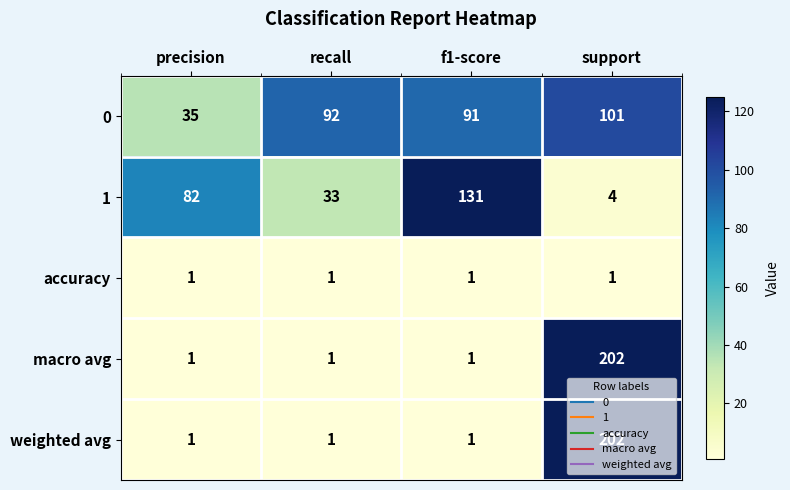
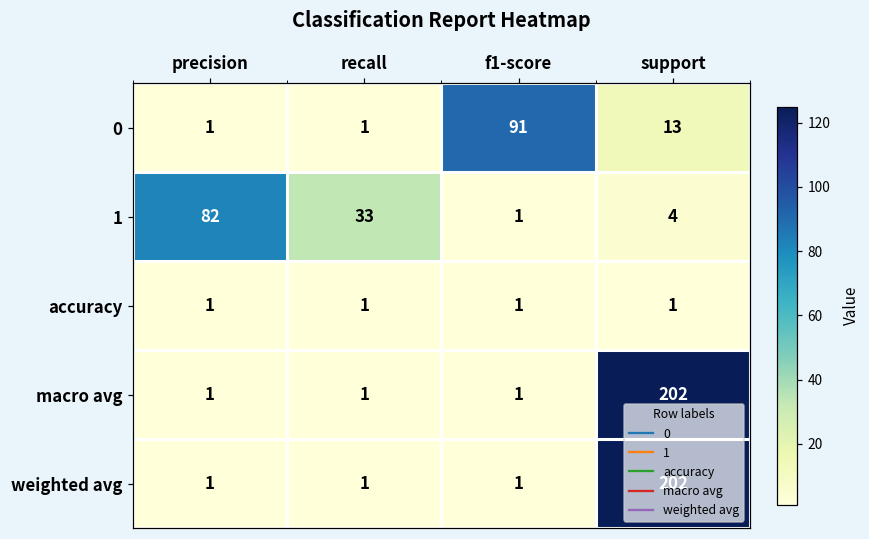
  {
    "0": {
-     "precision": 35,
-     "recall": 92,
+     "precision": 1,
+     "recall": 1,
      "f1-score": 91,
-     "support": 101
+     "support": 13
    },
    "1": {
      "precision": 82,
      "recall": 33,
-     "f1-score": 131,
+     "f1-score": 1,
      "support": 4
    },
    "accuracy": {
      "precision": 1,
      "recall": 1,
      "f1-score": 1,
      "support": 1
    },
    "macro avg": {
      "precision": 1,
      "recall": 1,
      "f1-score": 1,
      "support": 202
    },
    "weighted avg": {
      "precision": 1,
      "recall": 1,
      "f1-score": 1
    }
  }
